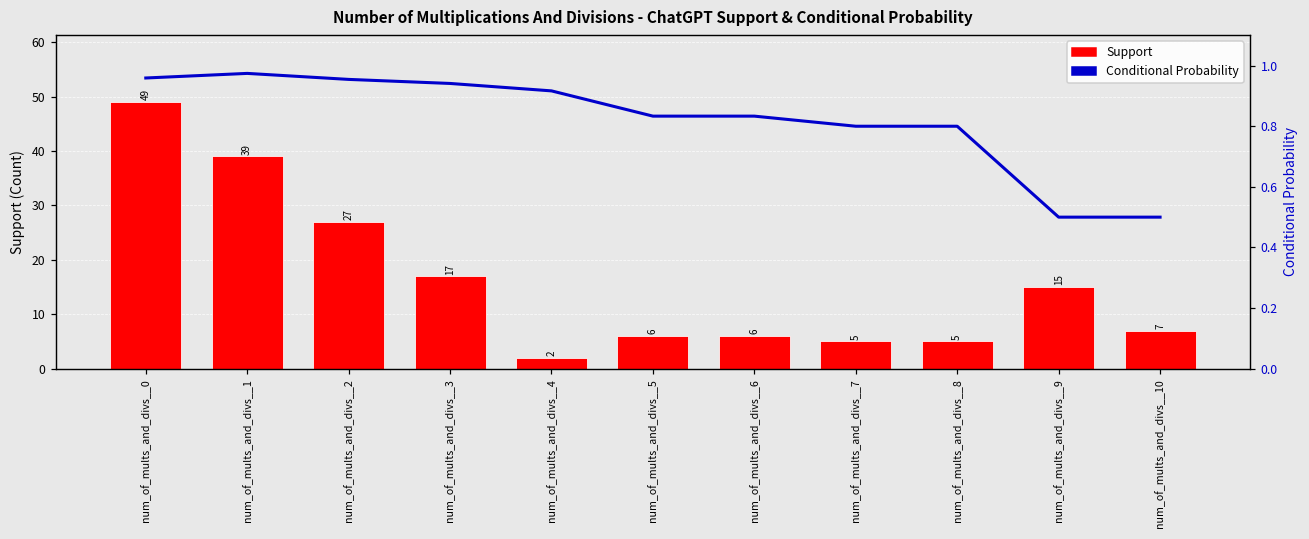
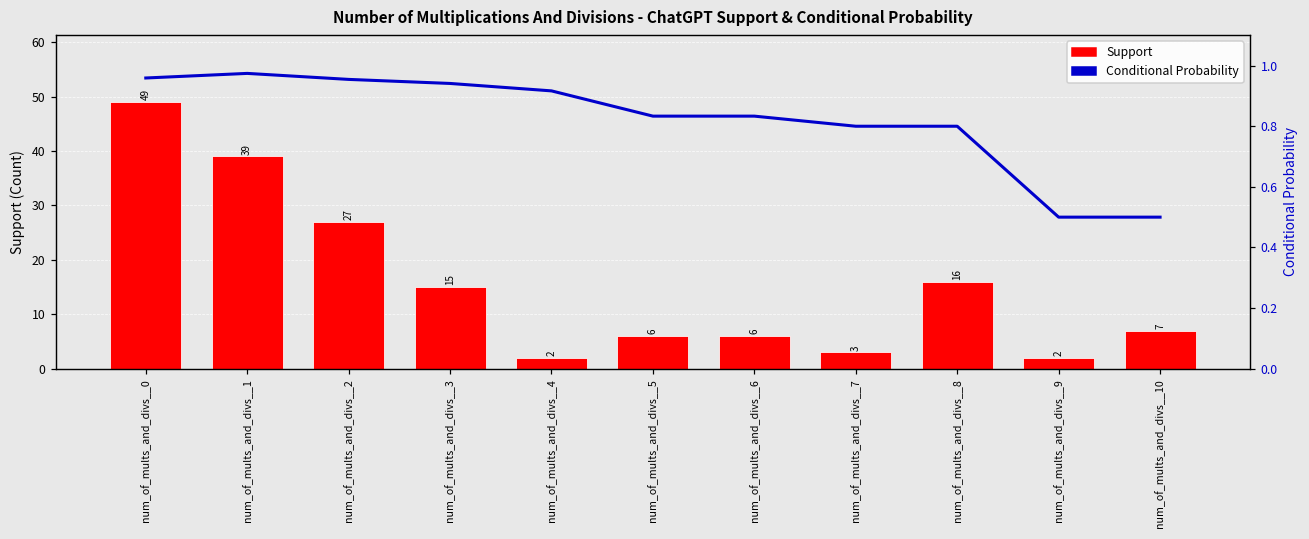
  {
    "Support": {
      "num_of_mults_and_divs__0": 49,
      "num_of_mults_and_divs__1": 39,
      "num_of_mults_and_divs__2": 27,
-     "num_of_mults_and_divs__3": 17,
+     "num_of_mults_and_divs__3": 15,
      "num_of_mults_and_divs__4": 2,
      "num_of_mults_and_divs__5": 6,
      "num_of_mults_and_divs__6": 6,
-     "num_of_mults_and_divs__7": 5,
-     "num_of_mults_and_divs__8": 5,
-     "num_of_mults_and_divs__9": 15,
+     "num_of_mults_and_divs__7": 3,
+     "num_of_mults_and_divs__8": 16,
+     "num_of_mults_and_divs__9": 2,
      "num_of_mults_and_divs__10": 7
    }
  }
